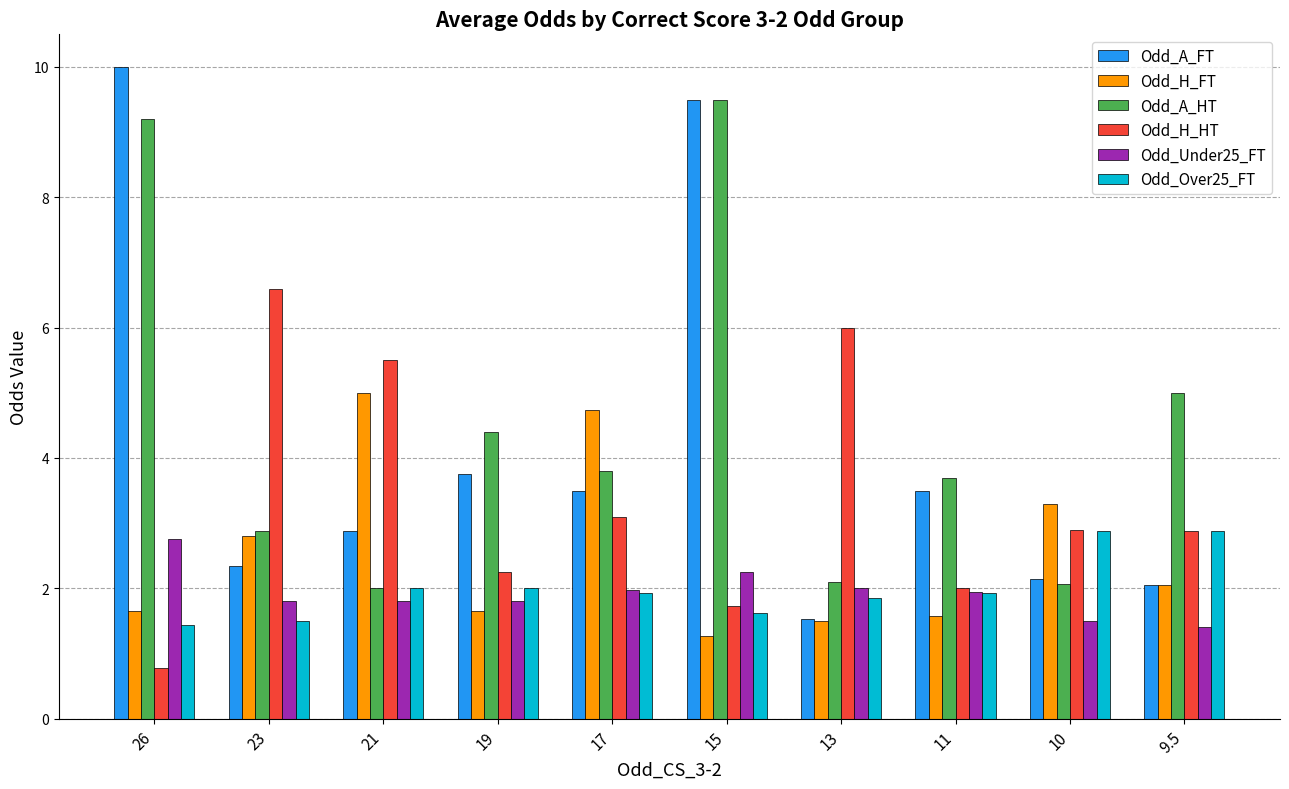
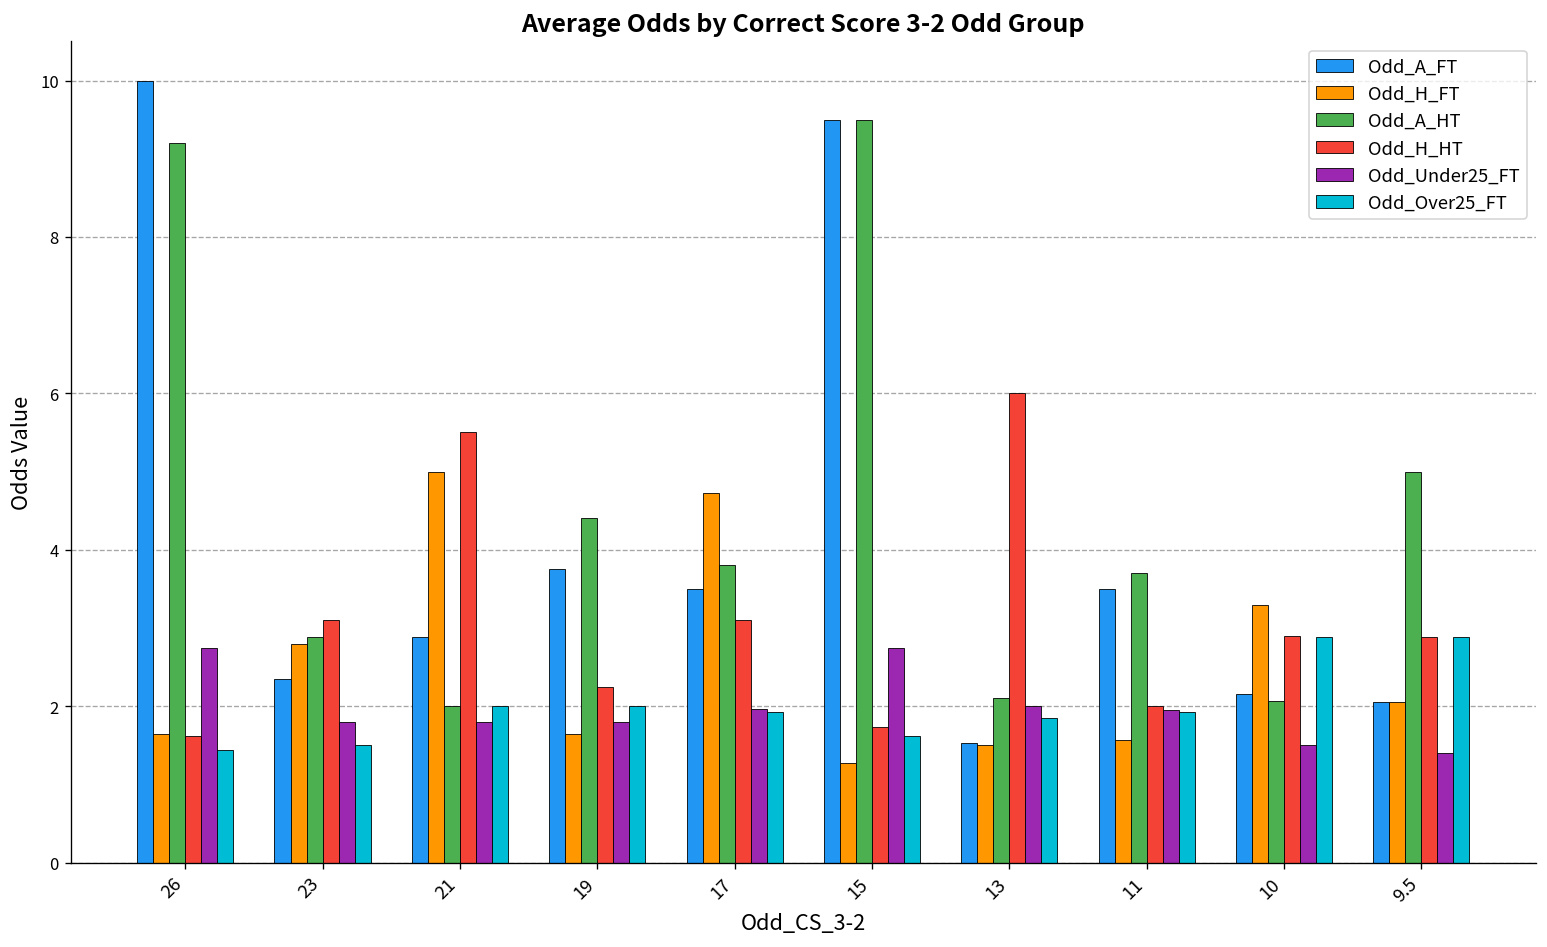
  {
    "Odd_H_FT": {
      "26": 1.7,
      "23": 2.8,
      "21": 5.0,
      "19": 1.7,
      "17": 4.7,
      "15": 1.3,
      "13": 1.5,
      "11": 1.6,
      "10": 3.3,
      "9.5": 2.1
    },
    "Odd_A_HT": {
      "26": 9.2,
      "23": 2.9,
      "21": 2.0,
      "19": 4.4,
      "17": 3.8,
      "15": 9.5,
      "13": 2.1,
      "11": 3.7,
      "10": 2.1,
      "9.5": 5.0
    },
    "Odd_H_HT": {
-     "26": 0.8,
-     "23": 6.6,
+     "26": 1.6,
+     "23": 3.1,
      "21": 5.5,
      "19": 2.3,
      "17": 3.1,
      "15": 1.7,
      "13": 6.0,
      "11": 2.0,
      "10": 2.9,
      "9.5": 2.9
    },
    "Odd_Under25_FT": {
      "26": 2.8,
      "23": 1.8,
      "21": 1.8,
      "19": 1.8,
      "17": 2.0,
-     "15": 2.3,
+     "15": 2.7,
      "13": 2.0,
      "11": 2.0,
      "10": 1.5,
      "9.5": 1.4
    }
  }
